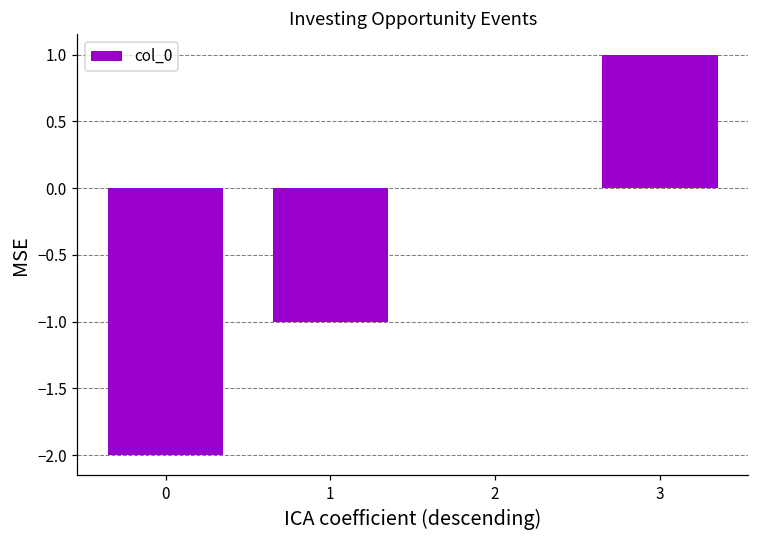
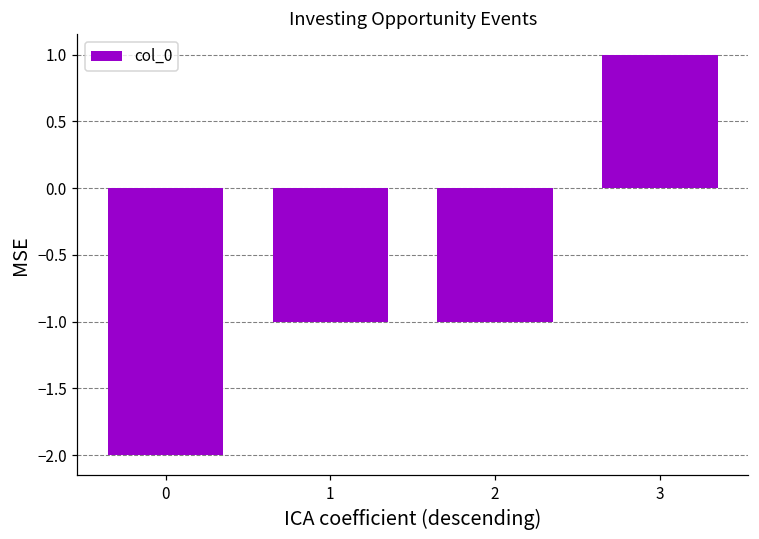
  {
    "0": -2.00,
    "1": -1.00,
-   "2": 0.00,
+   "2": -1.00,
    "3": 1.00
  }
